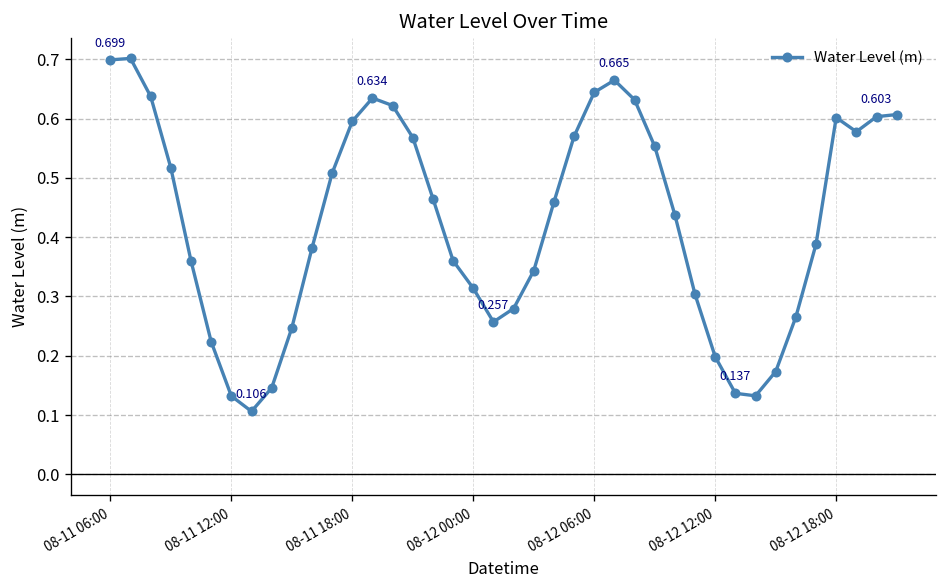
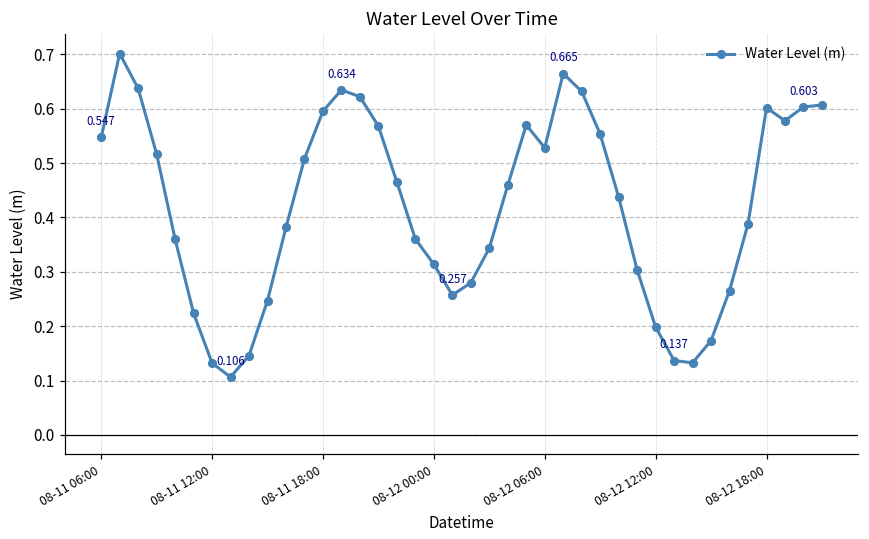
  {
-   "08-11 06:00": 0.699,
-   "08-12 06:00": 0.64
+   "08-11 06:00": 0.547,
+   "08-12 06:00": 0.53
  }
